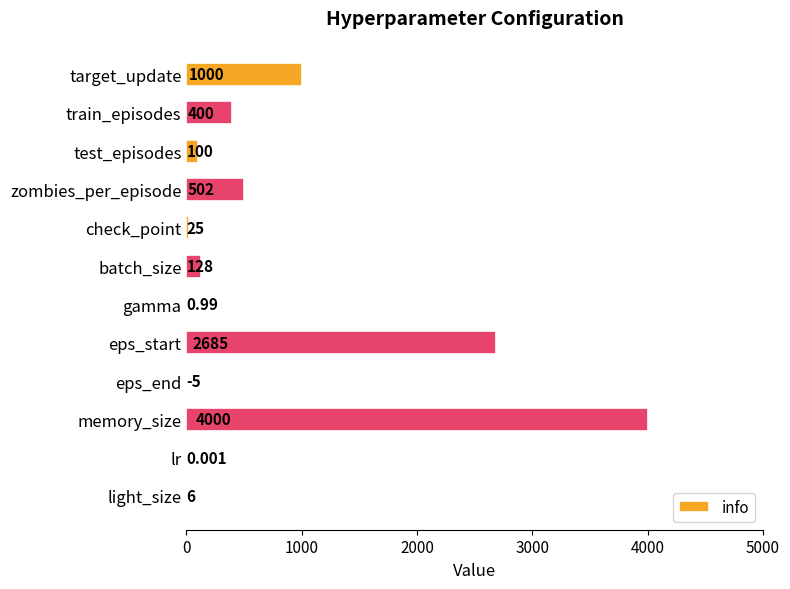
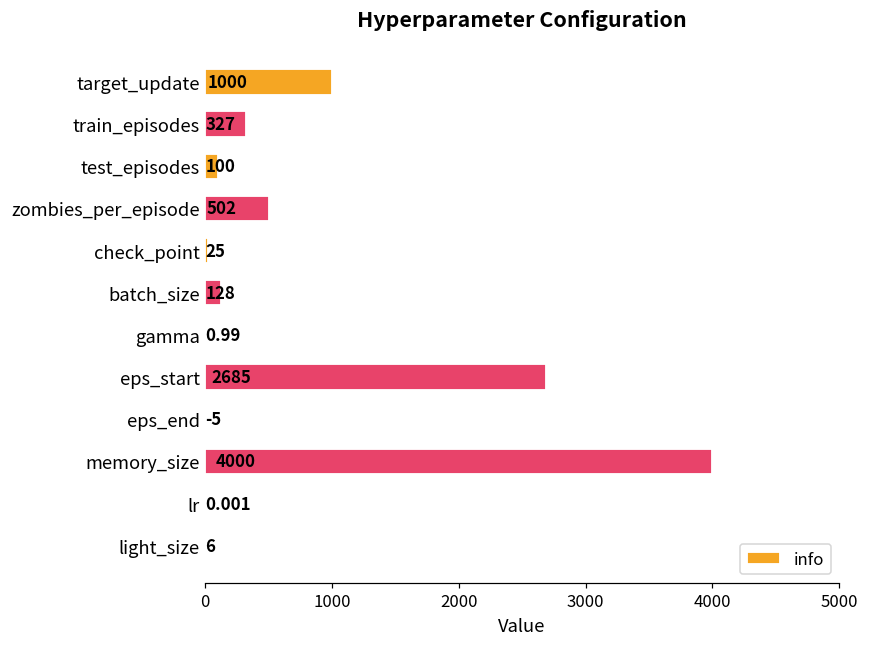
  {
    "target_update": 1000,
-   "train_episodes": 400,
+   "train_episodes": 327,
    "test_episodes": 100,
    "zombies_per_episode": 502,
    "check_point": 25,
    "batch_size": 128,
    "gamma": 0.99,
    "eps_start": 2685,
    "memory_size": 4000,
    "lr": 0.001,
    "light_size": 6
  }
